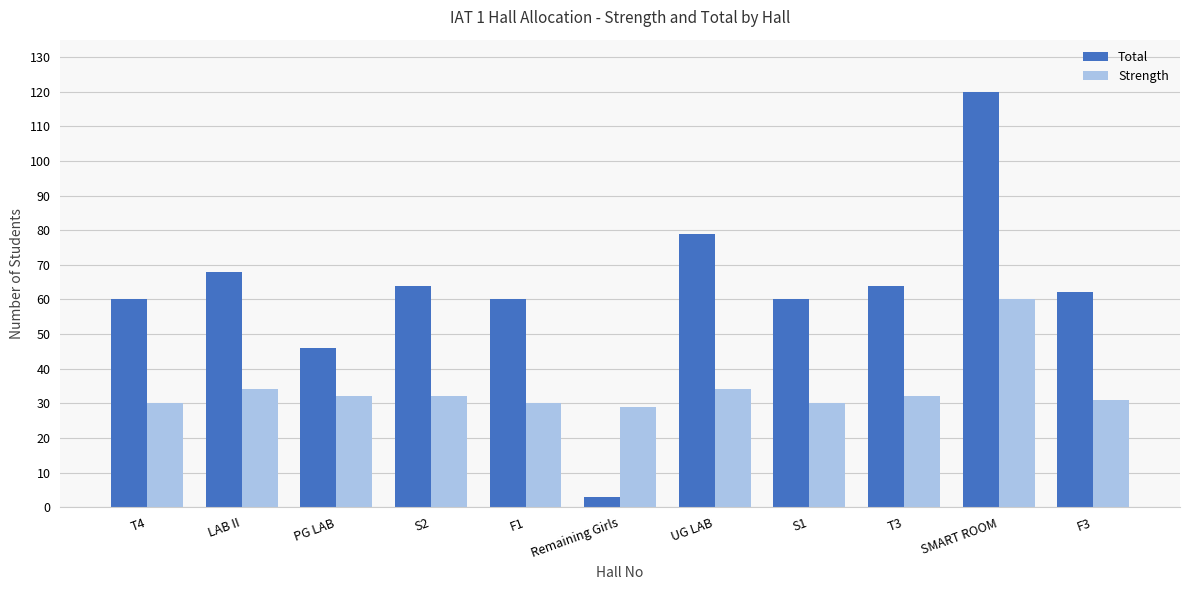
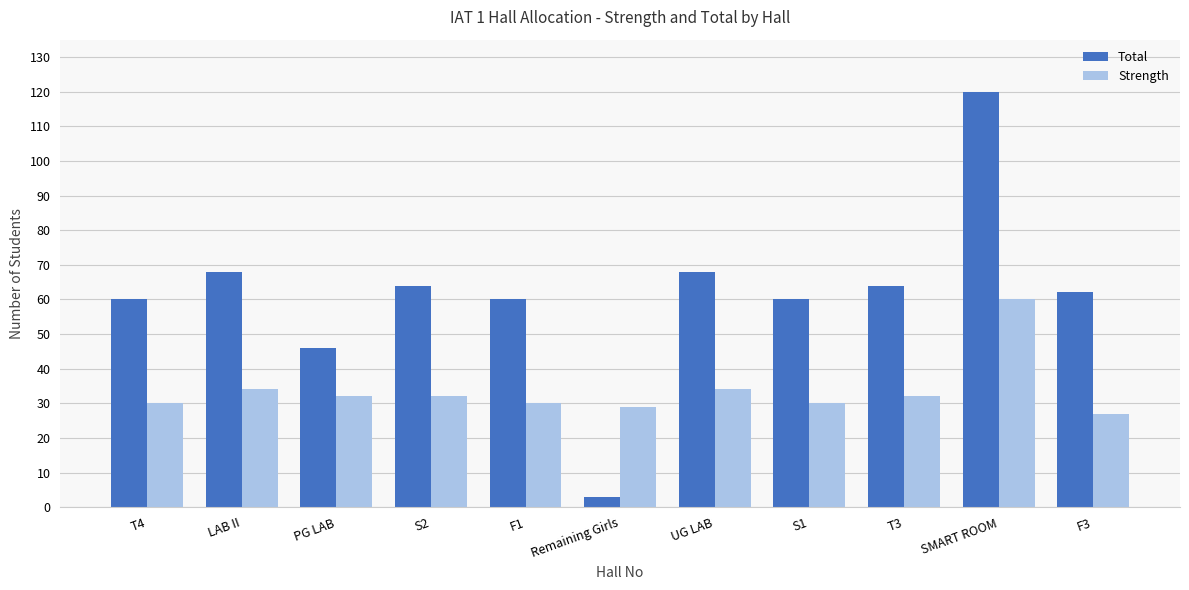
  {
    "Total": {
      "T4": 60,
      "LAB II": 68,
      "PG LAB": 46,
      "S2": 64,
      "F1": 60,
      "Remaining Girls": 3,
-     "UG LAB": 79,
+     "UG LAB": 68,
      "S1": 60,
      "T3": 64,
      "SMART ROOM": 120,
      "F3": 62
    },
    "Strength": {
      "T4": 30,
      "LAB II": 34,
      "PG LAB": 32,
      "S2": 32,
      "F1": 30,
      "Remaining Girls": 29,
      "UG LAB": 34,
      "S1": 30,
      "T3": 32,
      "SMART ROOM": 60,
-     "F3": 31
+     "F3": 27
    }
  }
